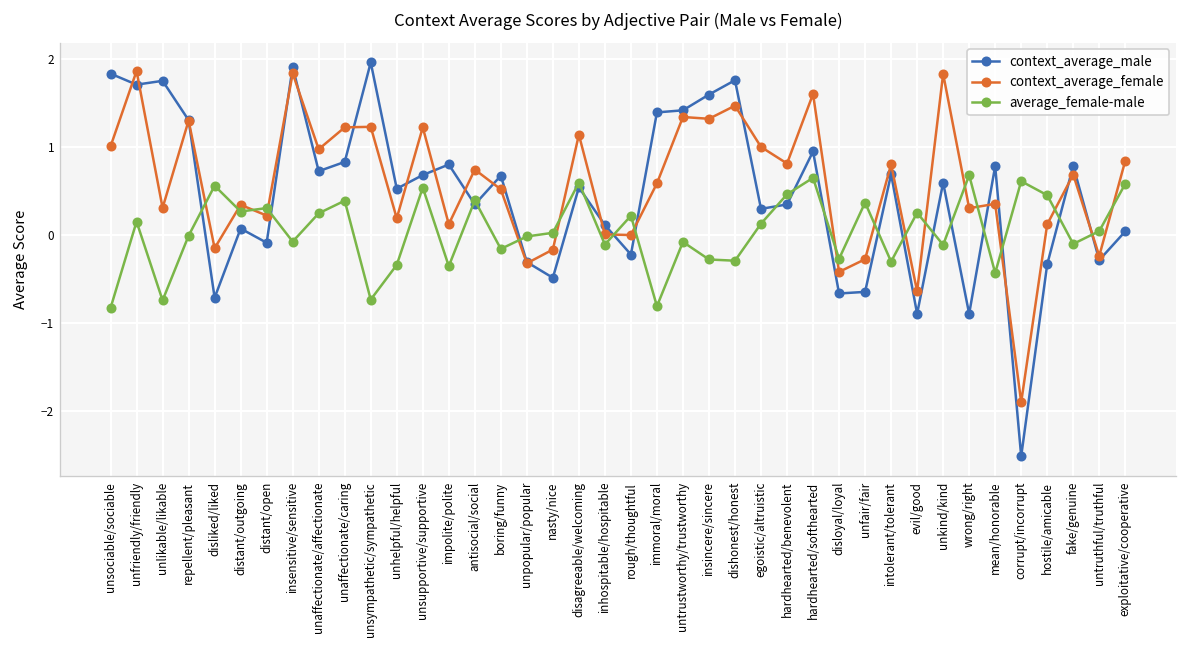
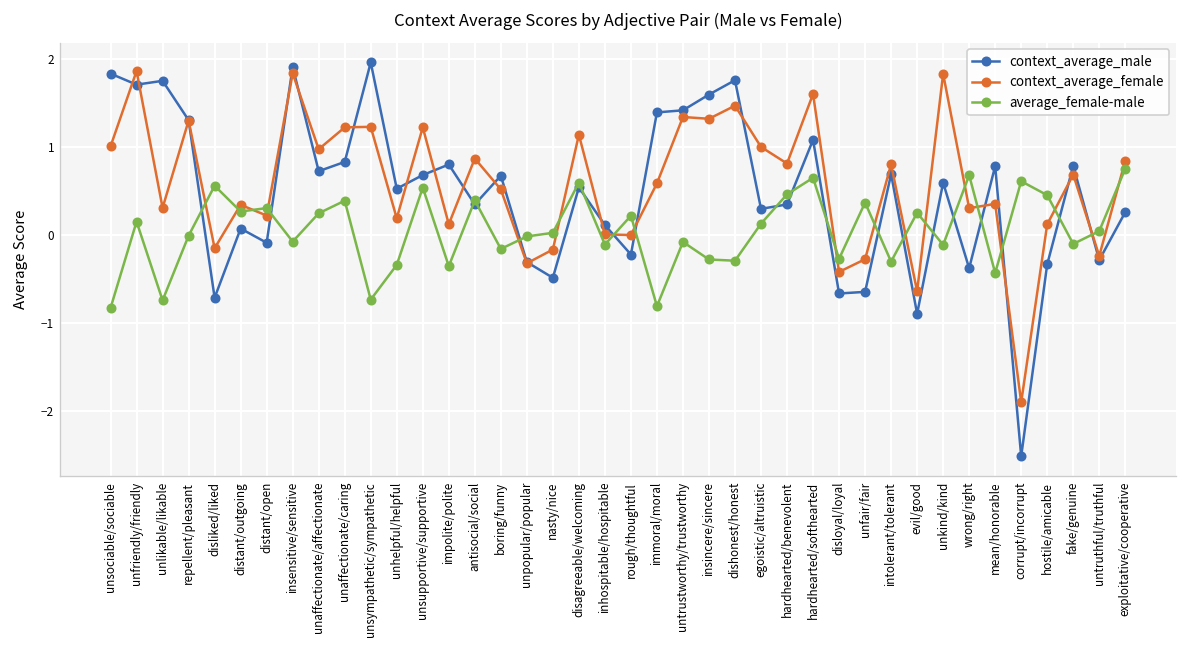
  {
    "context_average_male": {
      "unsociable/sociable": 1.8,
      "unfriendly/friendly": 1.7,
      "unlikable/likable": 1.8,
      "disliked/liked": -0.7,
      "distant/outgoing": 0.1,
      "distant/open": -0.1,
      "insensitive/sensitive": 1.9,
      "unaffectionate/affectionate": 0.7,
      "unaffectionate/caring": 0.8,
      "unsympathetic/sympathetic": 2.0,
      "unhelpful/helpful": 0.5,
      "unsupportive/supportive": 0.7,
      "impolite/polite": 0.8,
      "antisocial/social": 0.4,
      "boring/funny": 0.7,
      "nasty/nice": -0.5,
      "disagreeable/welcoming": 0.5,
      "inhospitable/hospitable": 0.1,
      "rough/thoughtful": -0.2,
      "immoral/moral": 1.4,
      "untrustworthy/trustworthy": 1.4,
      "insincere/sincere": 1.6,
      "dishonest/honest": 1.8,
      "egoistic/altruistic": 0.3,
      "hardhearted/benevolent": 0.4,
-     "hardhearted/softhearted": 1.0,
+     "hardhearted/softhearted": 1.1,
      "disloyal/loyal": -0.7,
      "unfair/fair": -0.6,
      "intolerant/tolerant": 0.7,
      "evil/good": -0.9,
      "unkind/kind": 0.6,
-     "wrong/right": -0.9,
+     "wrong/right": -0.4,
      "mean/honorable": 0.8,
      "corrupt/incorrupt": -2.5,
      "hostile/amicable": -0.3,
      "fake/genuine": 0.8,
      "untruthful/truthful": -0.3,
-     "exploitative/cooperative": 0.0
+     "exploitative/cooperative": 0.3
    },
    "context_average_female": {
      "unsociable/sociable": 1.0,
      "unfriendly/friendly": 1.9,
      "unlikable/likable": 0.3,
      "disliked/liked": -0.1,
      "distant/outgoing": 0.3,
      "distant/open": 0.2,
      "insensitive/sensitive": 1.8,
      "unaffectionate/affectionate": 1.0,
      "unaffectionate/caring": 1.2,
      "unsympathetic/sympathetic": 1.2,
      "unhelpful/helpful": 0.2,
      "unsupportive/supportive": 1.2,
      "impolite/polite": 0.1,
-     "antisocial/social": 0.7,
+     "antisocial/social": 0.9,
      "boring/funny": 0.5,
      "nasty/nice": -0.2,
      "disagreeable/welcoming": 1.1,
      "inhospitable/hospitable": 0.0,
      "rough/thoughtful": 0.0,
      "immoral/moral": 0.6,
      "untrustworthy/trustworthy": 1.3,
      "insincere/sincere": 1.3,
      "dishonest/honest": 1.5,
      "egoistic/altruistic": 1.0,
      "hardhearted/benevolent": 0.8,
      "hardhearted/softhearted": 1.6,
      "disloyal/loyal": -0.4,
      "unfair/fair": -0.3,
      "intolerant/tolerant": 0.8,
      "evil/good": -0.6,
      "unkind/kind": 1.8,
      "wrong/right": 0.3,
      "mean/honorable": 0.4,
      "corrupt/incorrupt": -1.9,
      "hostile/amicable": 0.1,
      "fake/genuine": 0.7,
      "untruthful/truthful": -0.2,
      "exploitative/cooperative": 0.8
    },
    "average_female-male": {
      "unsociable/sociable": -0.8,
      "unfriendly/friendly": 0.2,
      "unlikable/likable": -0.7,
      "repellent/pleasant": 0.0,
      "disliked/liked": 0.6,
      "distant/outgoing": 0.3,
      "distant/open": 0.3,
      "insensitive/sensitive": -0.1,
      "unaffectionate/affectionate": 0.2,
      "unaffectionate/caring": 0.4,
      "unsympathetic/sympathetic": -0.7,
      "unhelpful/helpful": -0.3,
      "unsupportive/supportive": 0.5,
      "impolite/polite": -0.4,
      "antisocial/social": 0.4,
      "boring/funny": -0.2,
      "unpopular/popular": 0.0,
      "nasty/nice": 0.0,
      "disagreeable/welcoming": 0.6,
      "inhospitable/hospitable": -0.1,
      "rough/thoughtful": 0.2,
      "immoral/moral": -0.8,
      "untrustworthy/trustworthy": -0.1,
      "insincere/sincere": -0.3,
      "dishonest/honest": -0.3,
      "egoistic/altruistic": 0.1,
      "hardhearted/benevolent": 0.5,
      "hardhearted/softhearted": 0.7,
      "disloyal/loyal": -0.3,
      "unfair/fair": 0.4,
      "intolerant/tolerant": -0.3,
      "evil/good": 0.3,
      "unkind/kind": -0.1,
      "wrong/right": 0.7,
      "mean/honorable": -0.4,
      "corrupt/incorrupt": 0.6,
      "hostile/amicable": 0.5,
      "fake/genuine": -0.1,
      "untruthful/truthful": 0.0,
-     "exploitative/cooperative": 0.6
+     "exploitative/cooperative": 0.8
    }
  }
